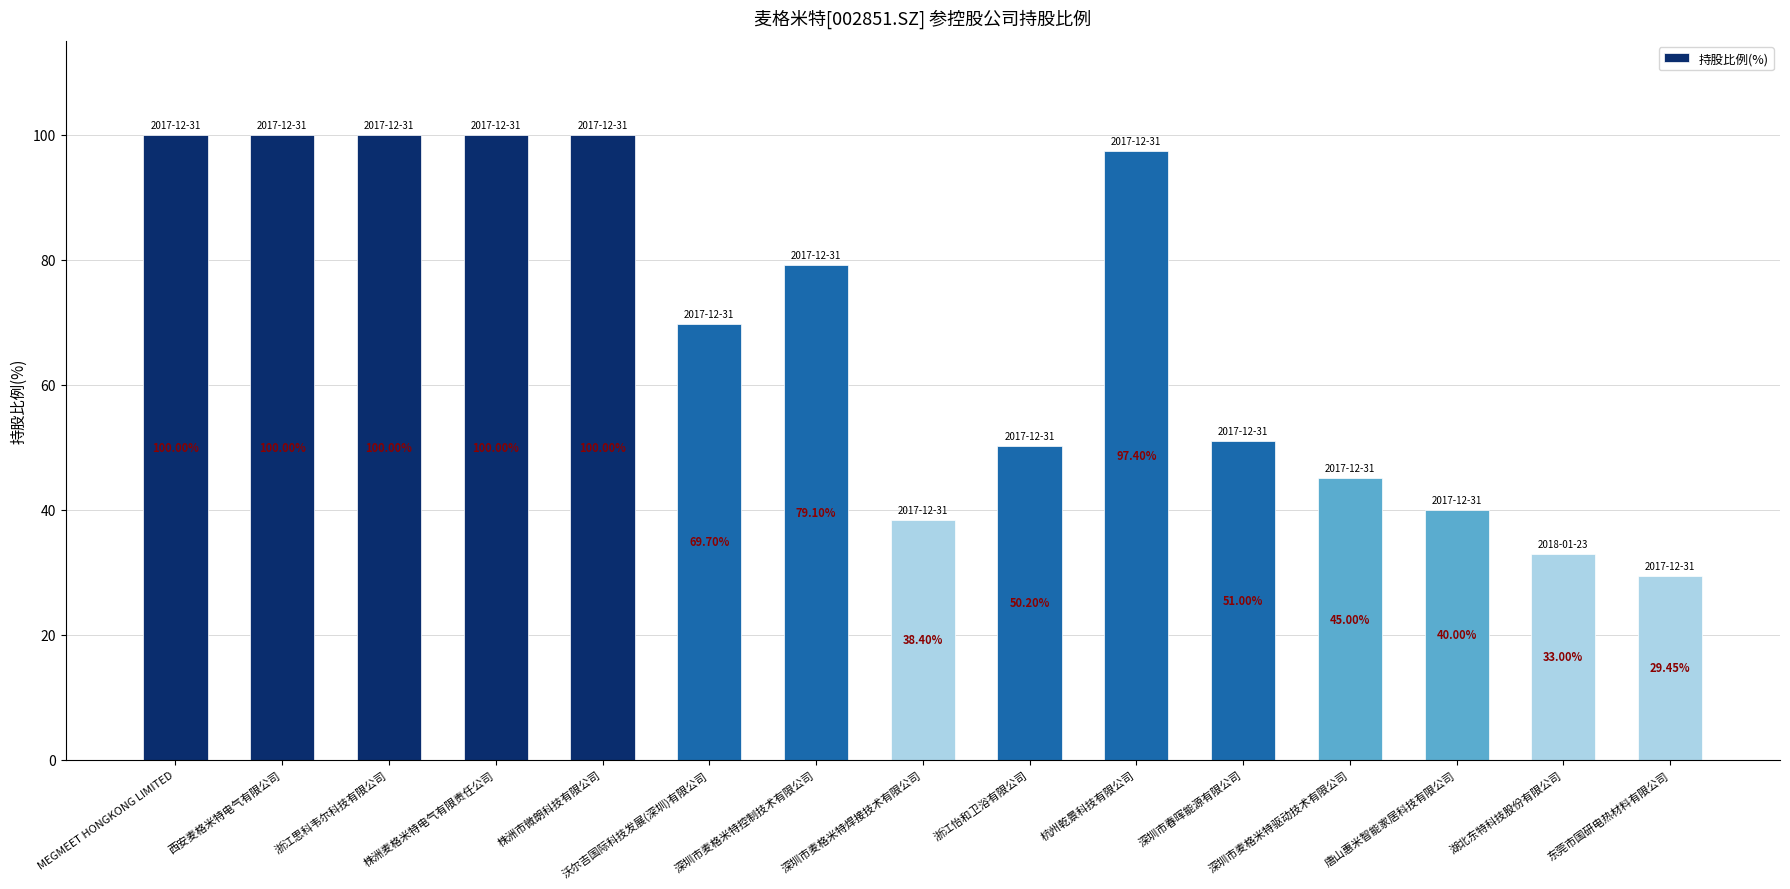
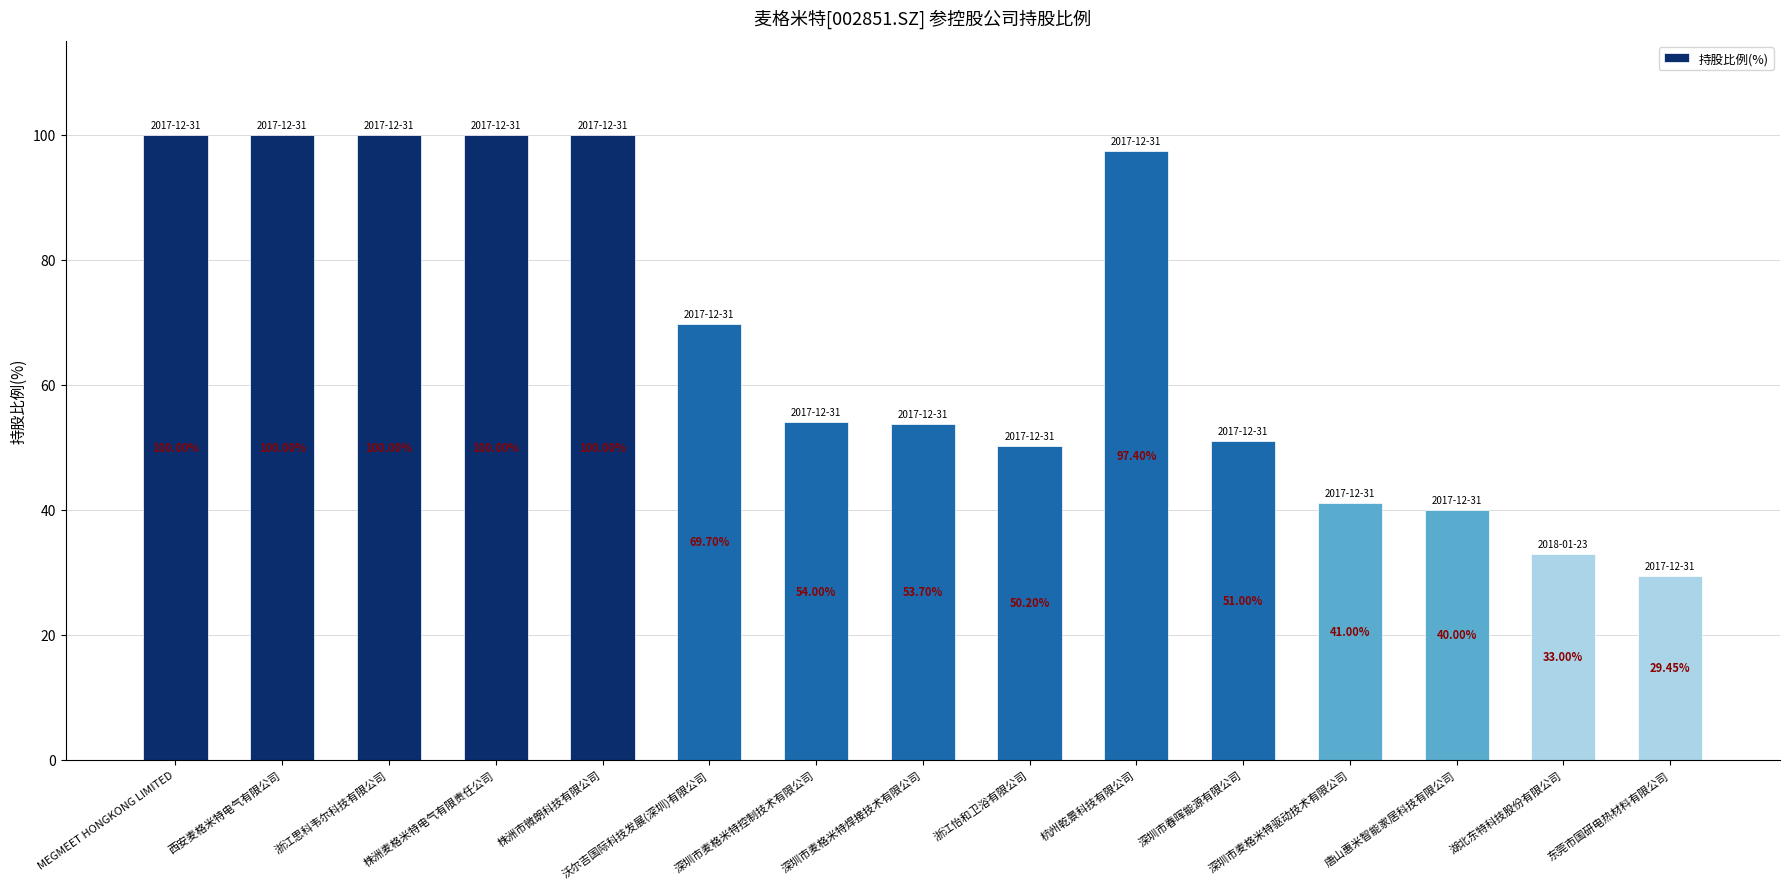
  {
    "MEGMEET HONGKONG LIMITED": "100.00%",
    "西安麦格米特电气有限公司": "100.00%",
    "浙江思科韦尔科技有限公司": "100.00%",
    "株洲麦格米特电气有限责任公司": "100.00%",
    "株洲市微朗科技有限公司": "100.00%",
    "沃尔吉国际科技发展(深圳)有限公司": "69.70%",
-   "深圳市麦格米特控制技术有限公司": "79.10%",
-   "深圳市麦格米特焊接技术有限公司": "38.40%",
+   "深圳市麦格米特控制技术有限公司": "54.00%",
+   "深圳市麦格米特焊接技术有限公司": "53.70%",
    "浙江怡和卫浴有限公司": "50.20%",
    "杭州乾景科技有限公司": "97.40%",
    "深圳市春晖能源有限公司": "51.00%",
-   "深圳市麦格米特驱动技术有限公司": "45.00%",
+   "深圳市麦格米特驱动技术有限公司": "41.00%",
    "唐山惠米智能家居科技有限公司": "40.00%",
    "湖北东特科技股份有限公司": "33.00%",
    "东莞市国研电热材料有限公司": "29.45%"
  }
